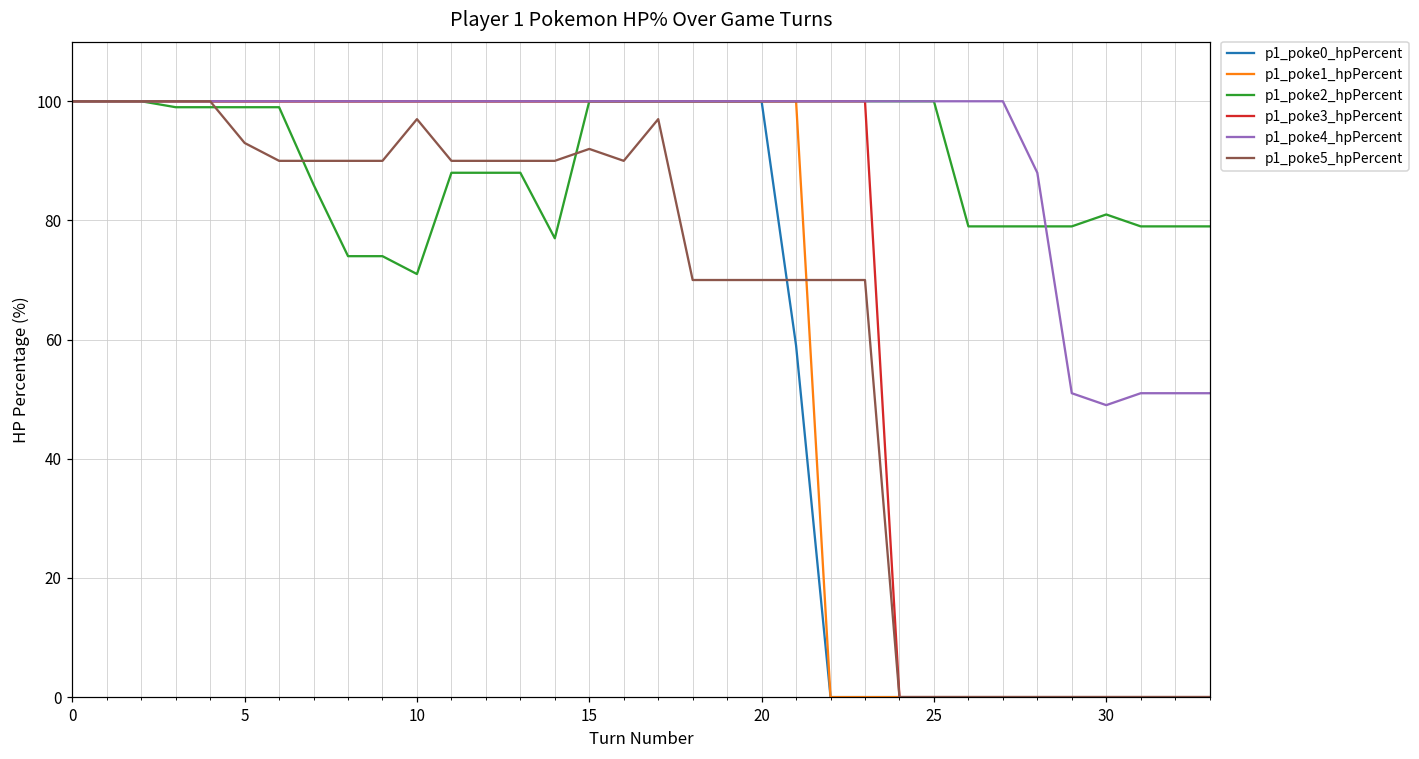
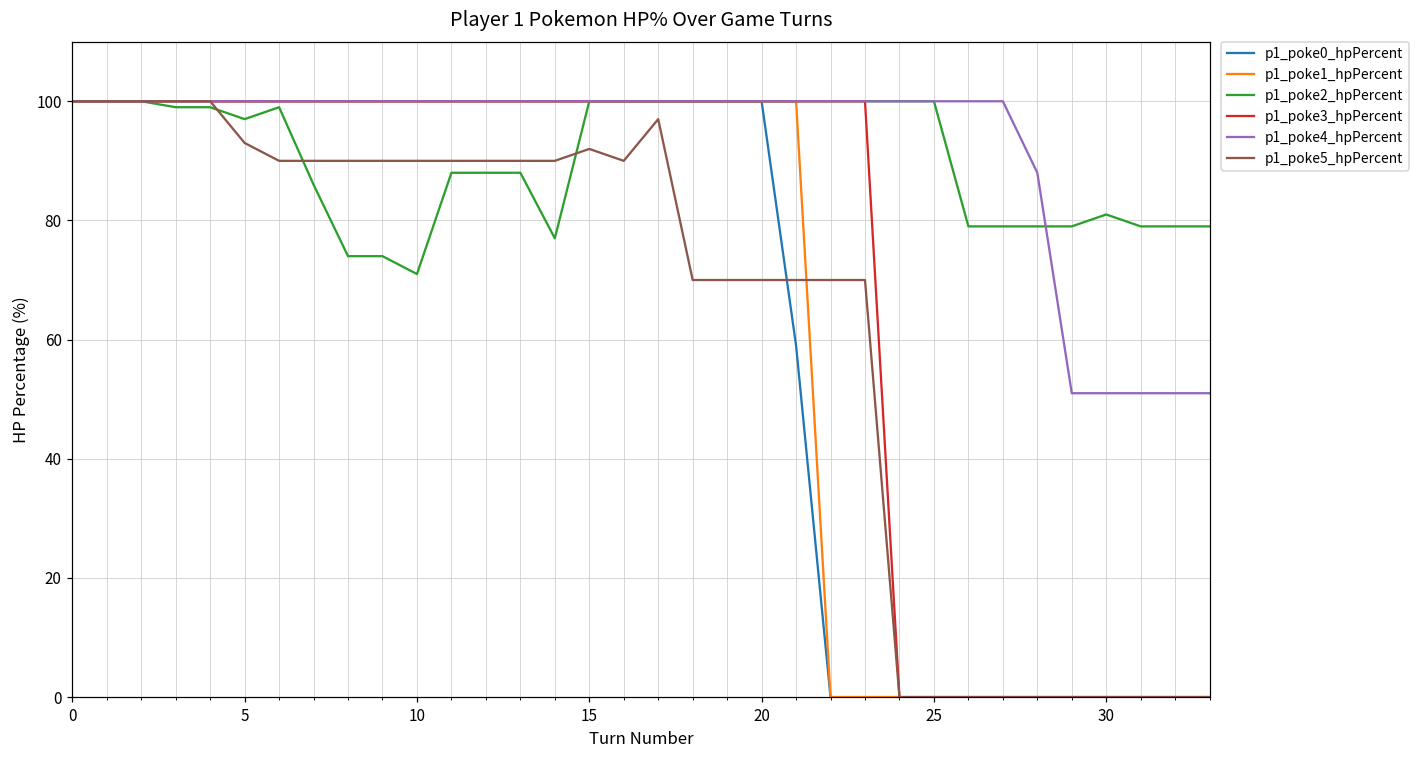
  {
    "p1_poke2_hpPercent": {
-     "5": 99,
+     "5": 97,
      "10": 71,
      "30": 81
    },
    "p1_poke4_hpPercent": {
-     "30": 49
+     "30": 51
    },
    "p1_poke5_hpPercent": {
      "5": 93,
-     "10": 97,
+     "10": 90,
      "15": 92,
      "20": 70
    }
  }
